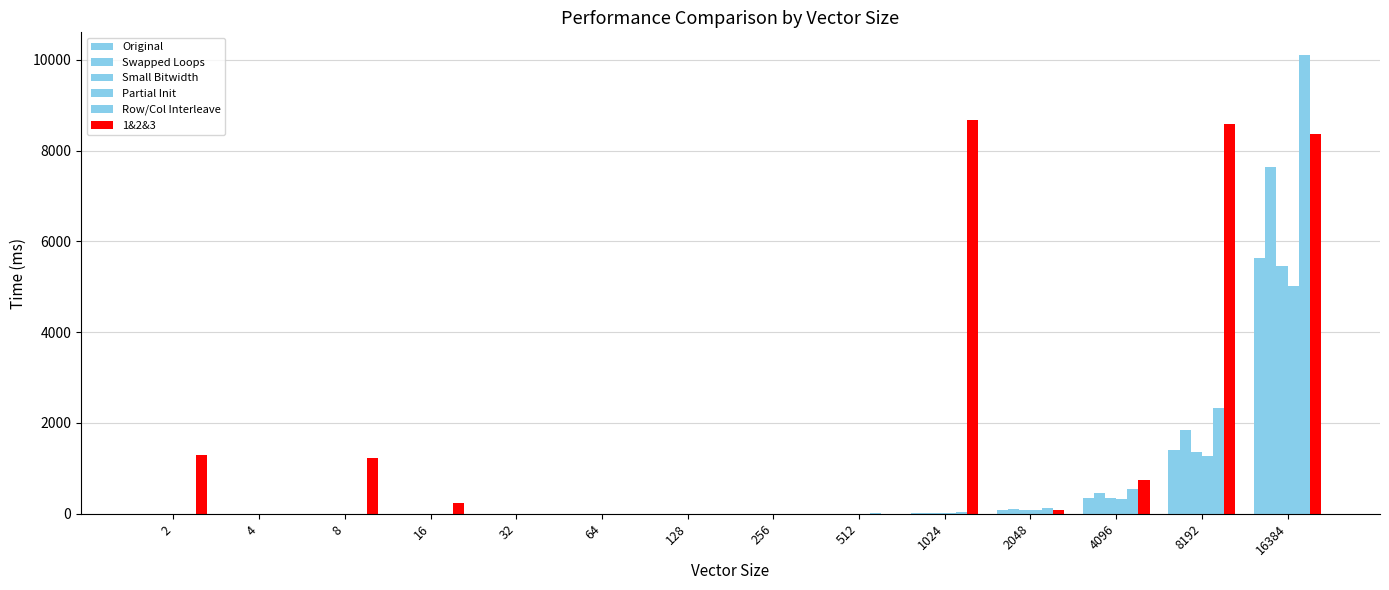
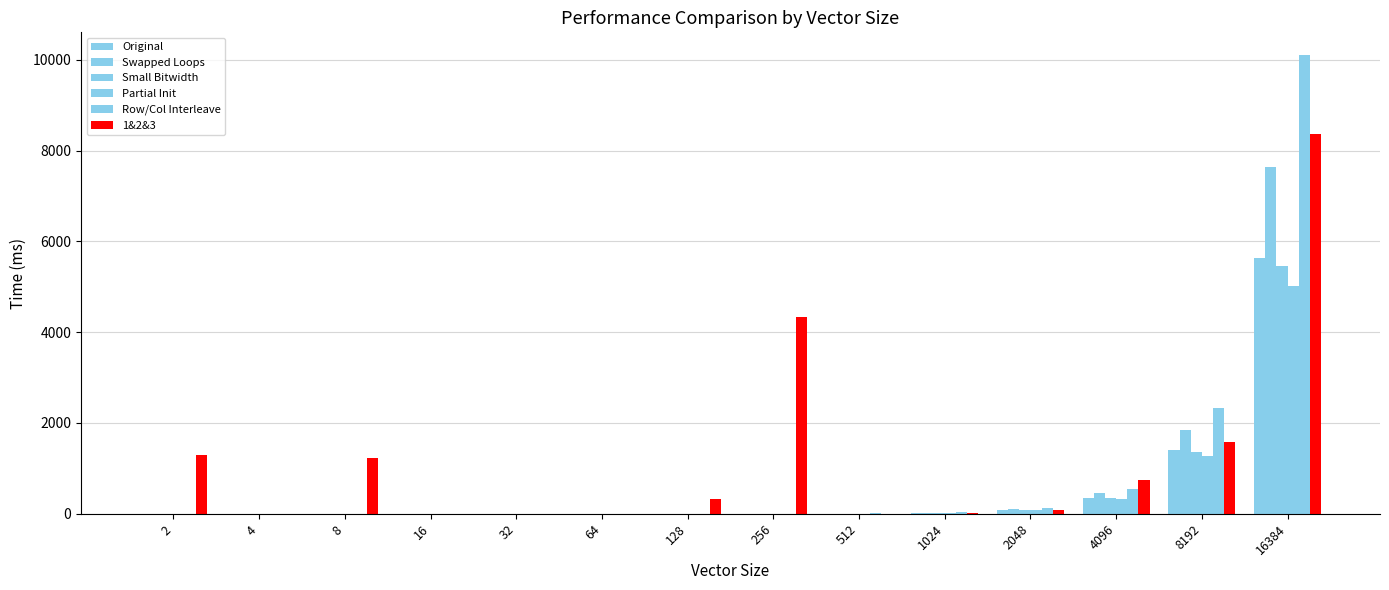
  {
    "1&2&3": {
      "2": 1300,
      "8": 1200,
-     "16": 200,
-     "128": 0,
-     "256": 0,
-     "1024": 8700,
+     "16": 0,
+     "128": 300,
+     "256": 4300,
+     "1024": 0,
      "2048": 100,
      "4096": 700,
-     "8192": 8600,
+     "8192": 1600,
      "16384": 8400
    }
  }
